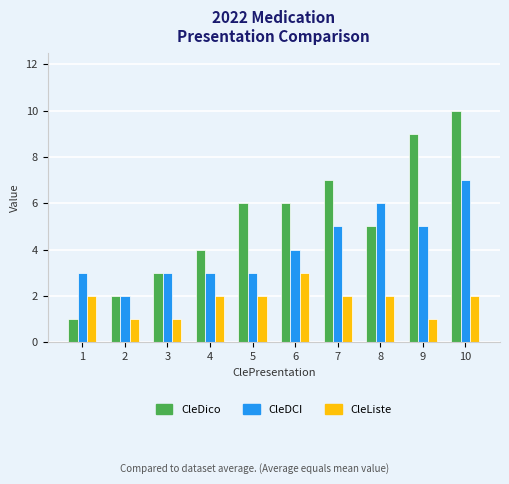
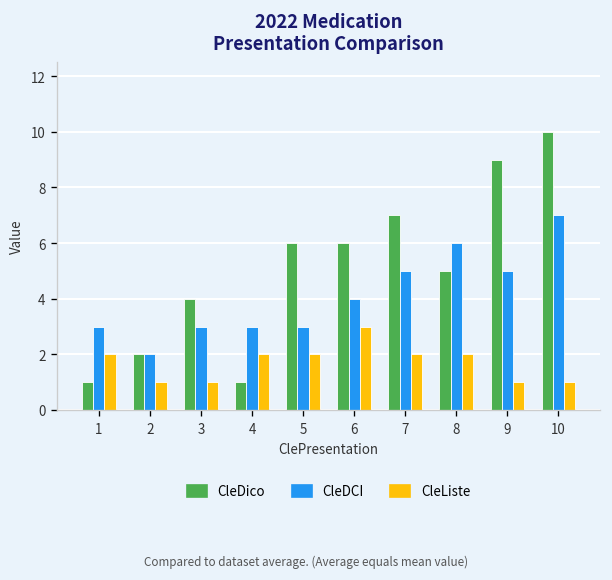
  {
    "CleDico": {
      "1": 1,
      "2": 2,
-     "3": 3,
-     "4": 4,
+     "3": 4,
+     "4": 1,
      "5": 6,
      "6": 6,
      "7": 7,
      "8": 5,
      "9": 9,
      "10": 10
    },
    "CleDCI": {
      "1": 3,
      "2": 2,
      "3": 3,
      "4": 3,
      "5": 3,
      "6": 4,
      "7": 5,
      "8": 6,
      "9": 5,
      "10": 7
    },
    "CleListe": {
      "1": 2,
      "2": 1,
      "3": 1,
      "4": 2,
      "5": 2,
      "6": 3,
      "7": 2,
      "8": 2,
      "9": 1,
-     "10": 2
+     "10": 1
    }
  }
